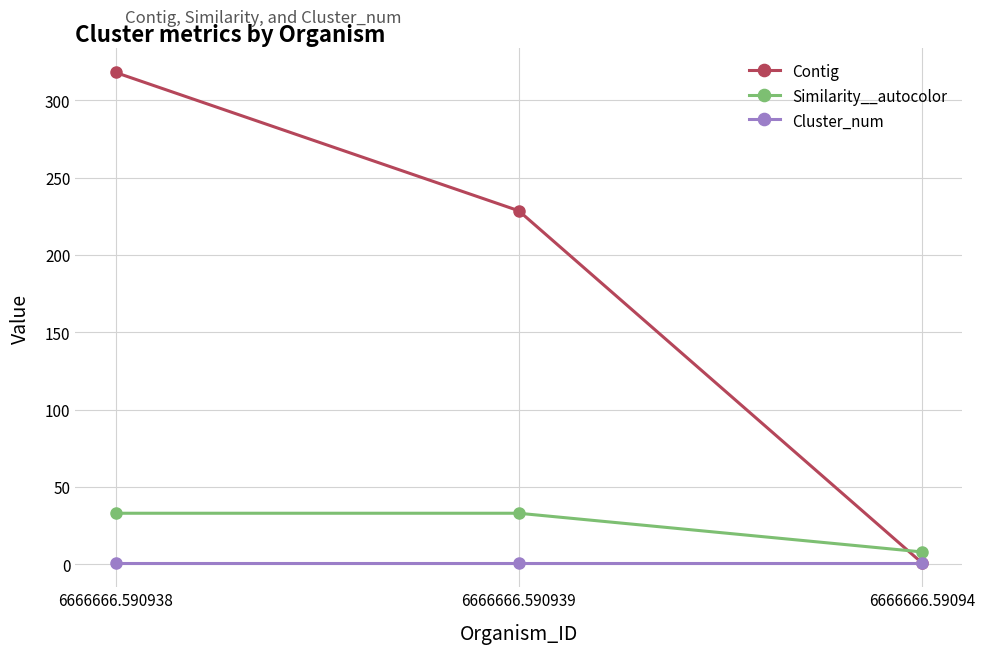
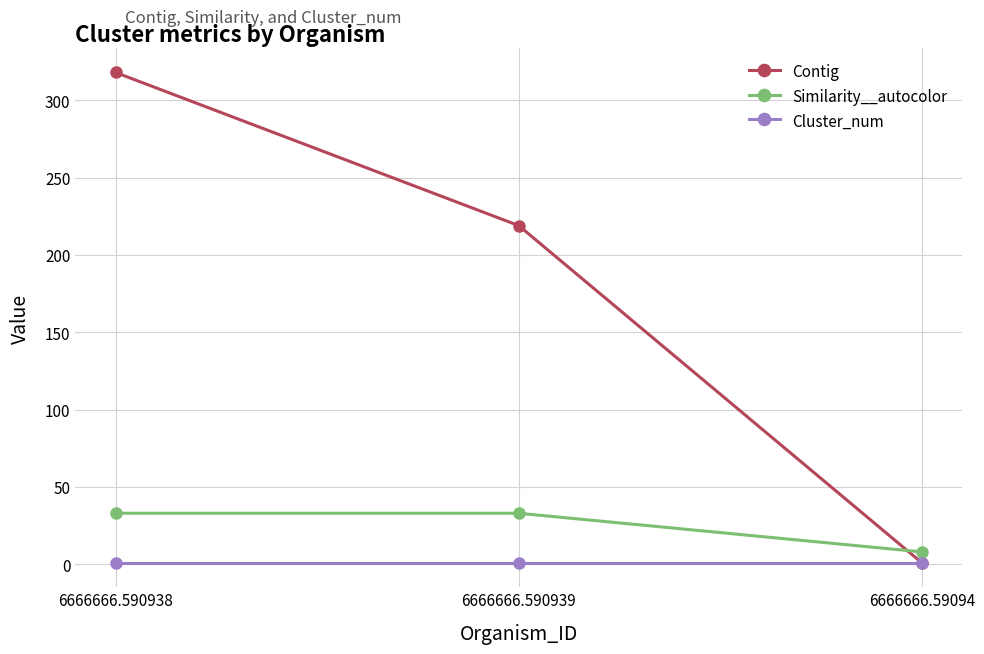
  {
    "Contig": {
      "6666666.590938": 318,
-     "6666666.590939": 229
+     "6666666.590939": 219
    },
    "Similarity__autocolor": {
      "6666666.590938": 33,
      "6666666.590939": 33,
      "6666666.59094": 8
    },
    "Cluster_num": {
      "6666666.590938": 1,
      "6666666.590939": 1
    }
  }
